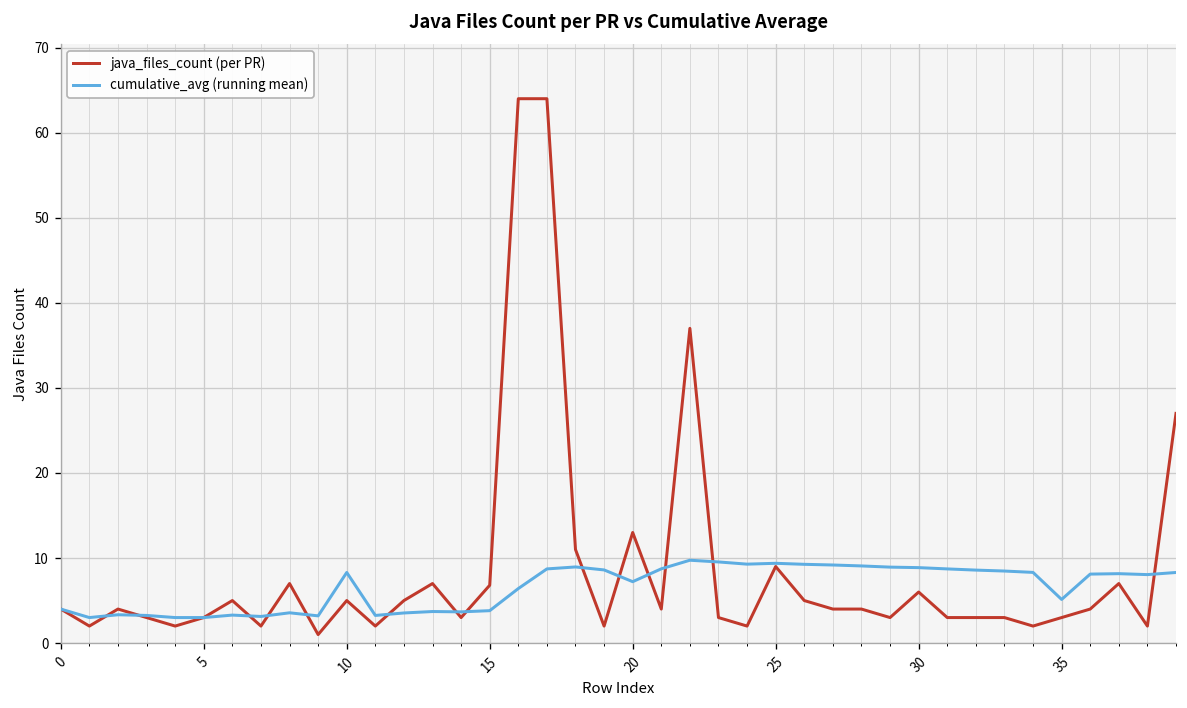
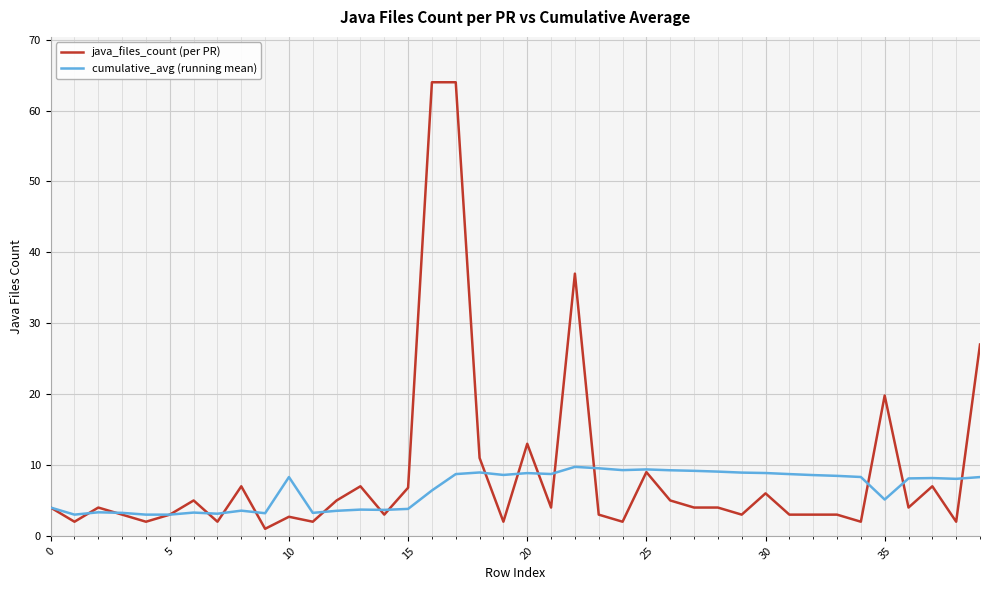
  {
    "java_files_count (per PR)": {
-     "10": 5,
+     "10": 3,
      "15": 7,
      "20": 13,
      "25": 9,
      "30": 6,
-     "35": 3
+     "35": 20
    },
    "cumulative_avg (running mean)": {
      "10": 8,
      "15": 4,
-     "20": 7,
+     "20": 9,
      "25": 9,
      "30": 9,
      "35": 5
    }
  }
